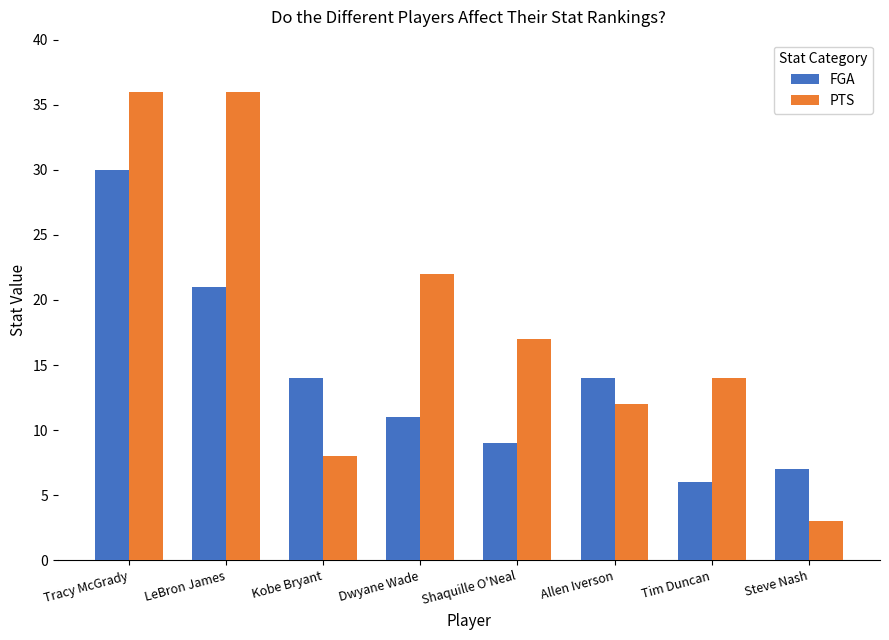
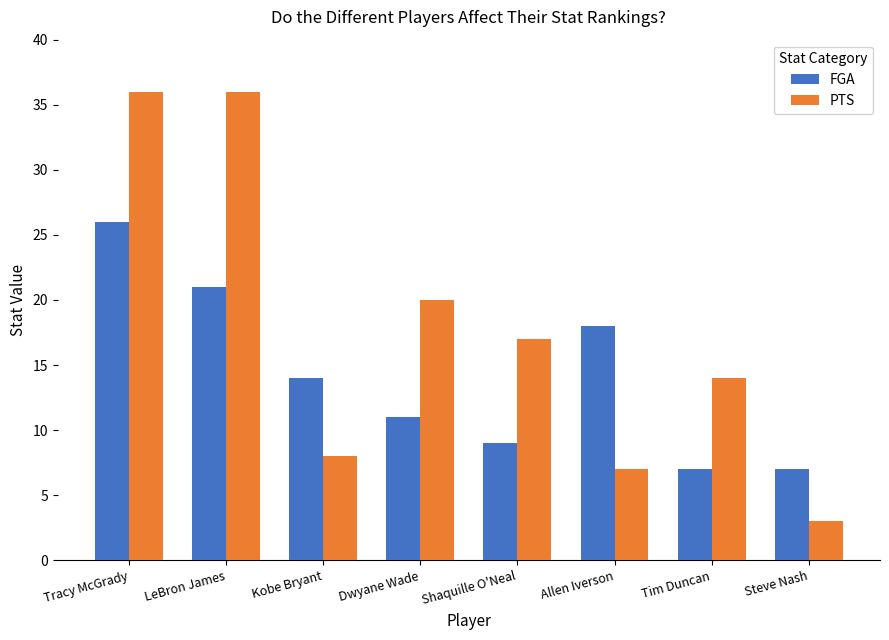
  {
    "FGA": {
-     "Tracy McGrady": 30,
+     "Tracy McGrady": 26,
      "LeBron James": 21,
      "Kobe Bryant": 14,
      "Dwyane Wade": 11,
      "Shaquille O'Neal": 9,
-     "Allen Iverson": 14,
-     "Tim Duncan": 6,
+     "Allen Iverson": 18,
+     "Tim Duncan": 7,
      "Steve Nash": 7
    },
    "PTS": {
      "Tracy McGrady": 36,
      "LeBron James": 36,
      "Kobe Bryant": 8,
-     "Dwyane Wade": 22,
+     "Dwyane Wade": 20,
      "Shaquille O'Neal": 17,
-     "Allen Iverson": 12,
+     "Allen Iverson": 7,
      "Tim Duncan": 14,
      "Steve Nash": 3
    }
  }
